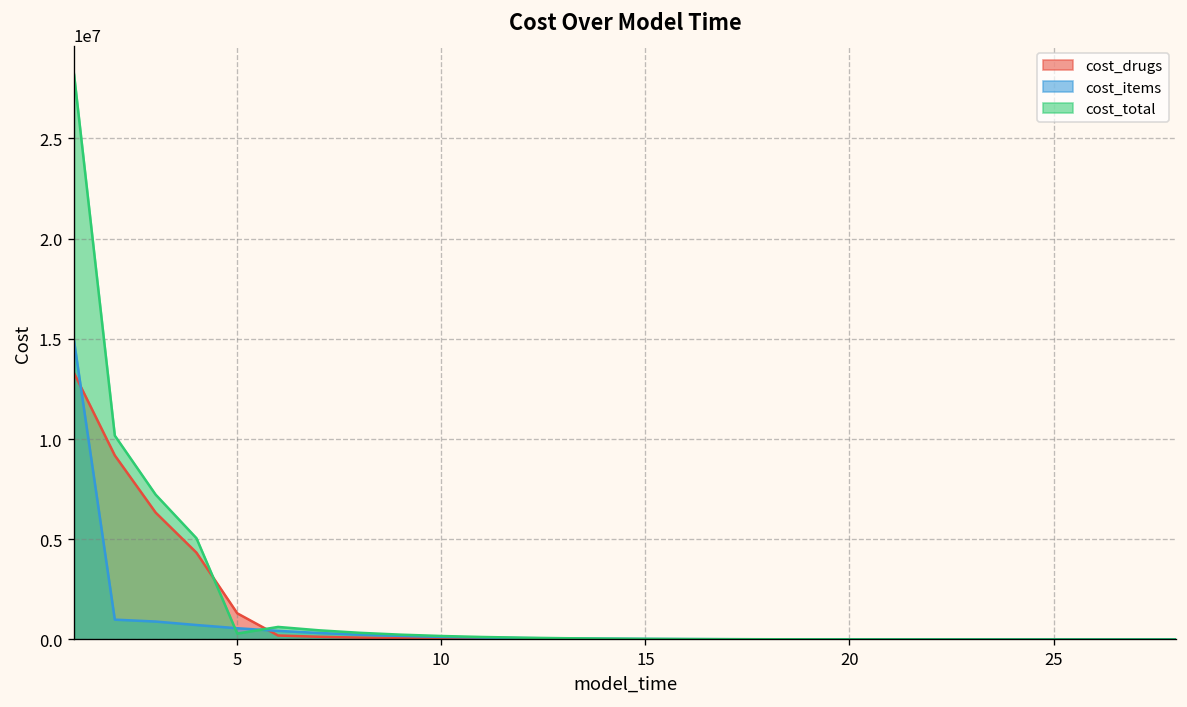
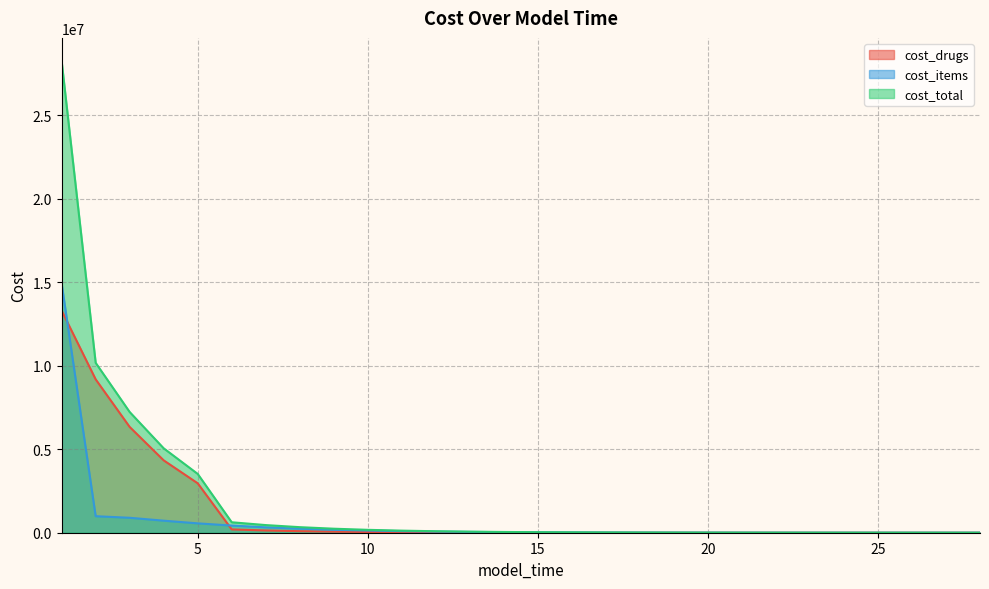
  {
    "cost_drugs": {
-     "5": 1300000
+     "5": 3000000
    },
    "cost_items": {
      "5": 600000
    },
    "cost_total": {
-     "5": 300000
+     "5": 3500000
    }
  }
